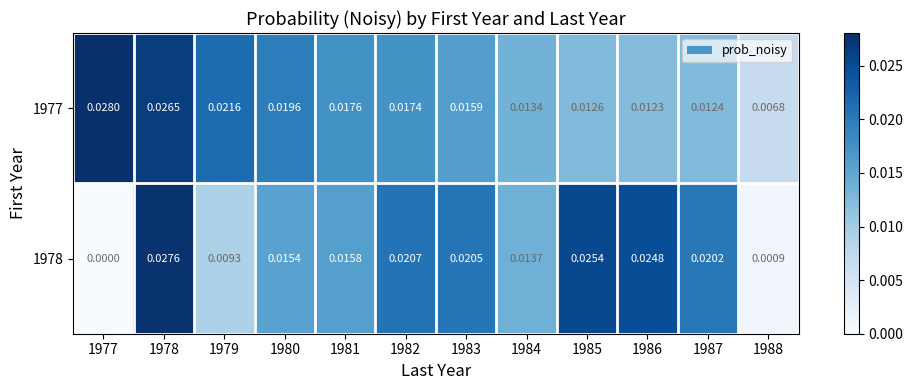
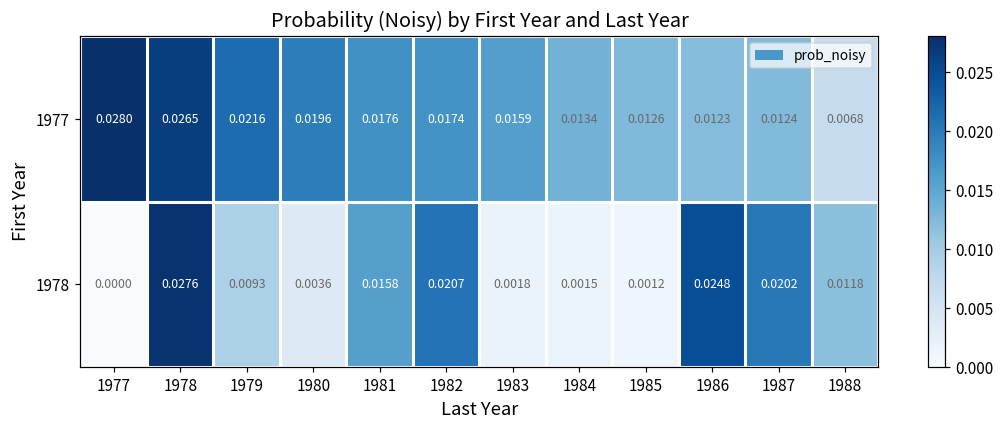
  {
    "1977": {
      "1977": 0.0280,
      "1978": 0.0265,
      "1979": 0.0216,
      "1980": 0.0196,
      "1981": 0.0176,
      "1982": 0.0174,
      "1983": 0.0159,
      "1984": 0.0134,
      "1985": 0.0126,
      "1986": 0.0123,
      "1987": 0.0124,
      "1988": 0.0068
    },
    "1978": {
      "1977": 0.0000,
      "1978": 0.0276,
      "1979": 0.0093,
-     "1980": 0.0154,
+     "1980": 0.0036,
      "1981": 0.0158,
      "1982": 0.0207,
-     "1983": 0.0205,
-     "1984": 0.0137,
-     "1985": 0.0254,
+     "1983": 0.0018,
+     "1984": 0.0015,
+     "1985": 0.0012,
      "1986": 0.0248,
      "1987": 0.0202,
-     "1988": 0.0009
+     "1988": 0.0118
    }
  }
